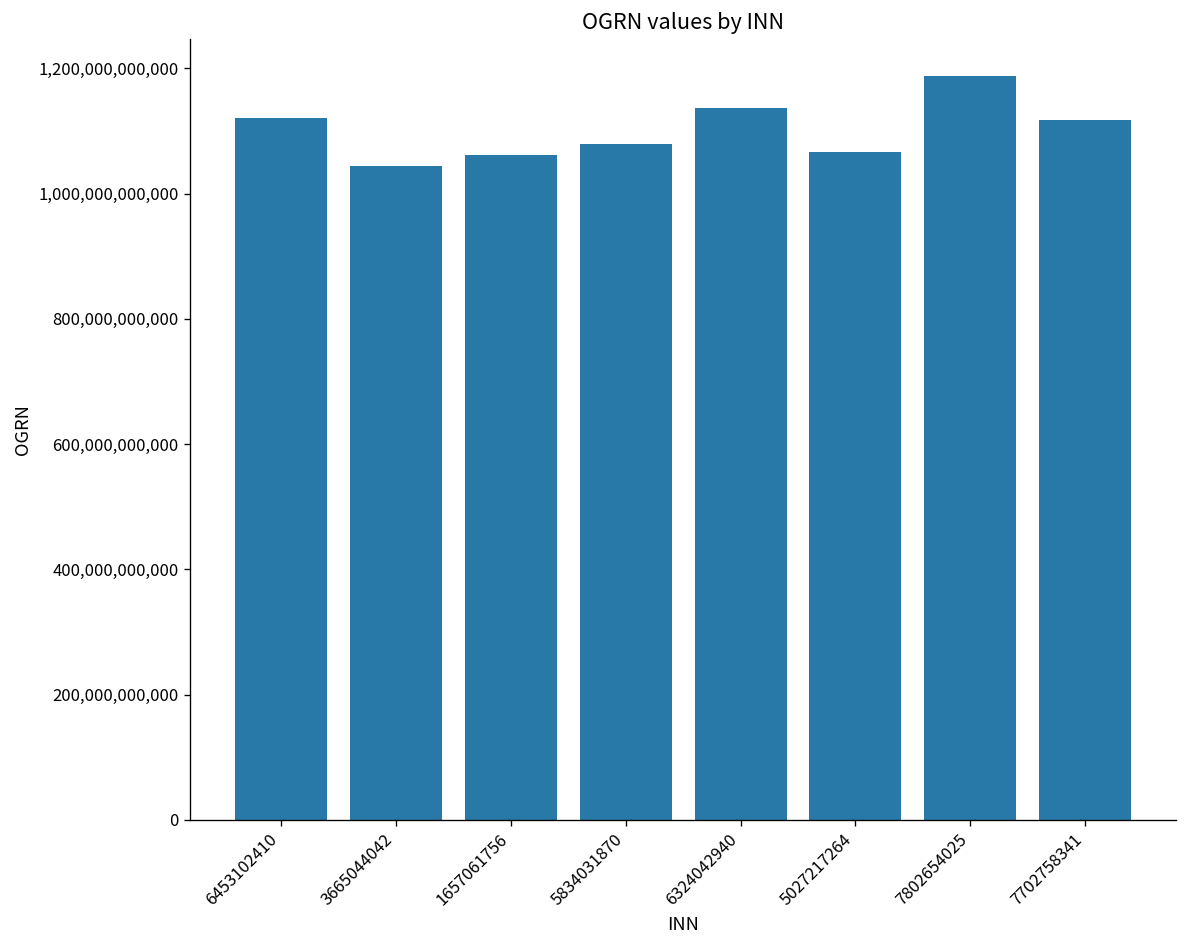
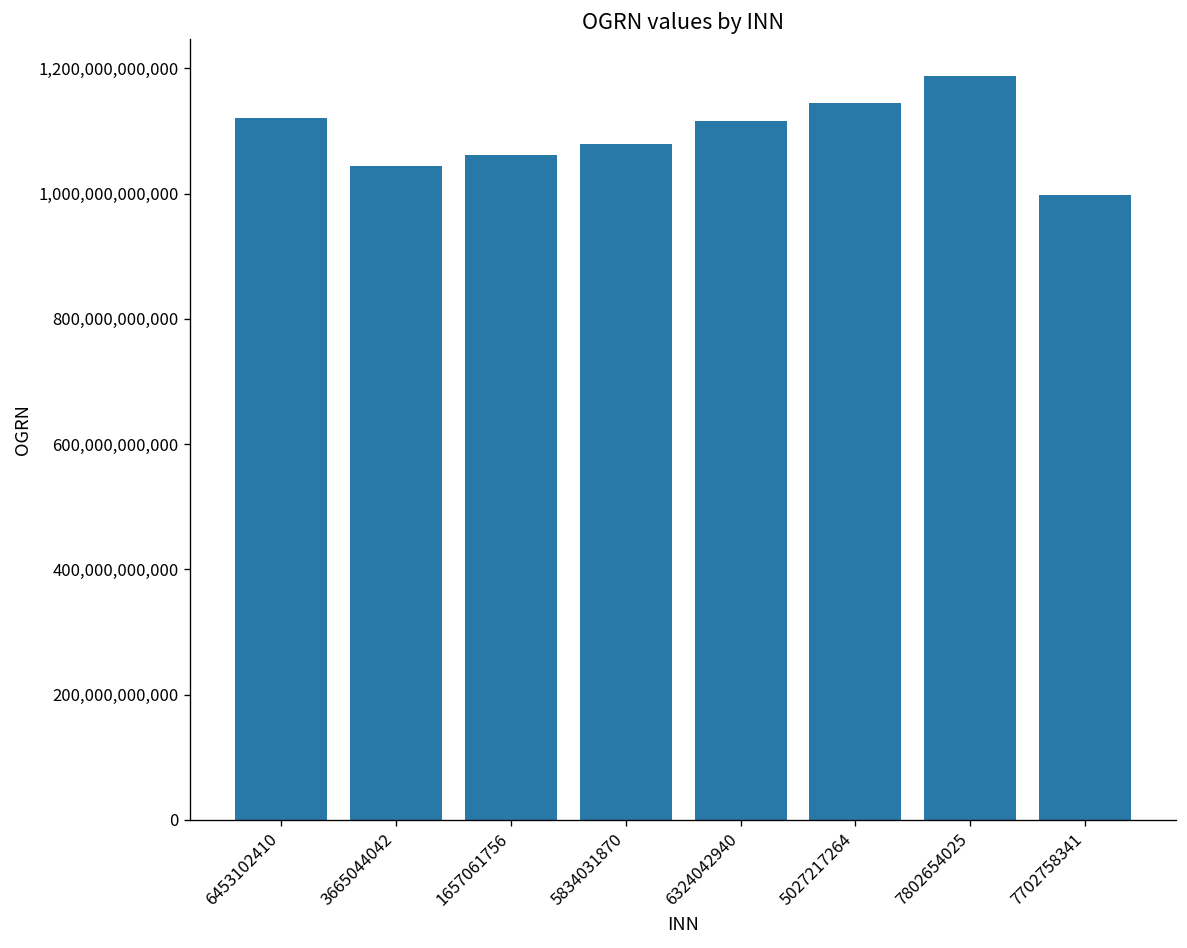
  {
    "6453102410": "1,120,000,000,000",
    "3665044042": "1,040,000,000,000",
    "1657061756": "1,060,000,000,000",
    "5834031870": "1,080,000,000,000",
-   "6324042940": "1,140,000,000,000",
-   "5027217264": "1,070,000,000,000",
+   "6324042940": "1,120,000,000,000",
+   "5027217264": "1,150,000,000,000",
    "7802654025": "1,190,000,000,000",
-   "7702758341": "1,120,000,000,000"
+   "7702758341": "1,000,000,000,000"
  }
